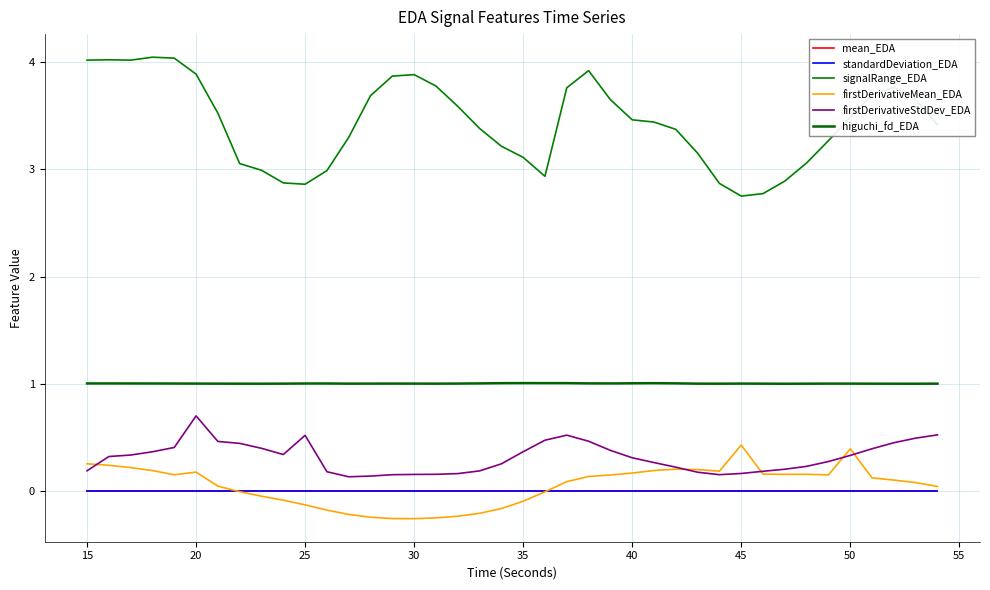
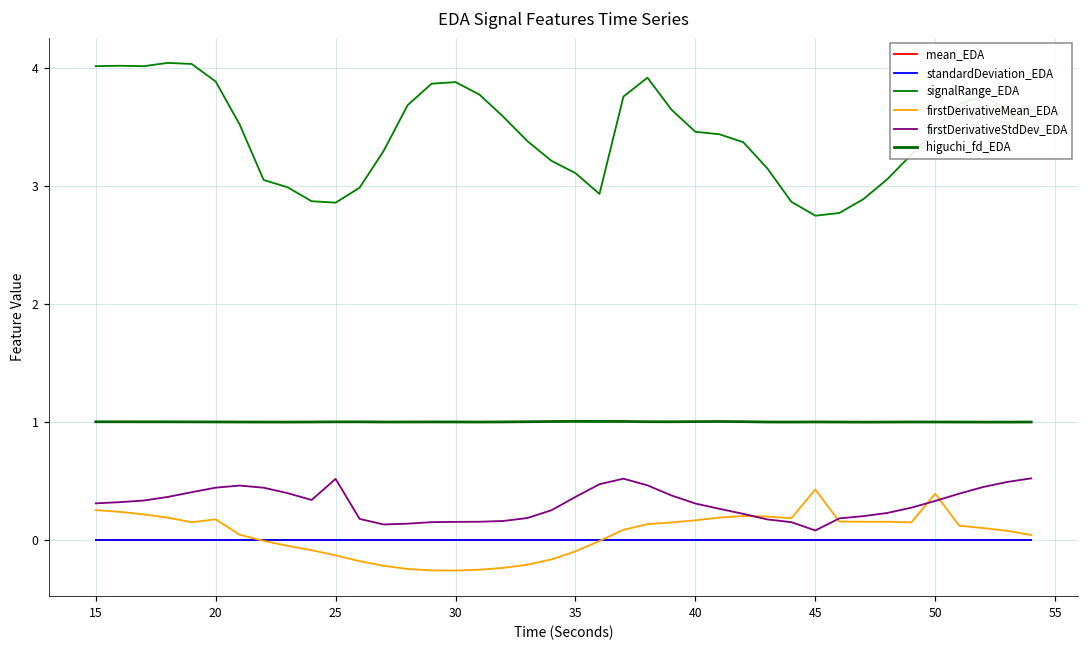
  {
    "standardDeviation_EDA": {
      "15": 0.00,
      "20": 0.00,
      "25": 0.00,
      "30": 0.00,
      "35": 0.00,
      "40": 0.00,
      "45": 0.00,
      "50": 0.00
    },
    "firstDerivativeMean_EDA": {
      "15": 0.25,
      "20": 0.18,
      "25": -0.13,
      "30": -0.26,
      "35": -0.10,
      "40": 0.17,
      "45": 0.43,
      "50": 0.39
    },
    "firstDerivativeStdDev_EDA": {
-     "15": 0.19,
-     "20": 0.70,
+     "15": 0.31,
+     "20": 0.44,
      "25": 0.52,
      "30": 0.15,
      "35": 0.37,
      "40": 0.31,
-     "45": 0.16,
+     "45": 0.08,
      "50": 0.33
    }
  }
